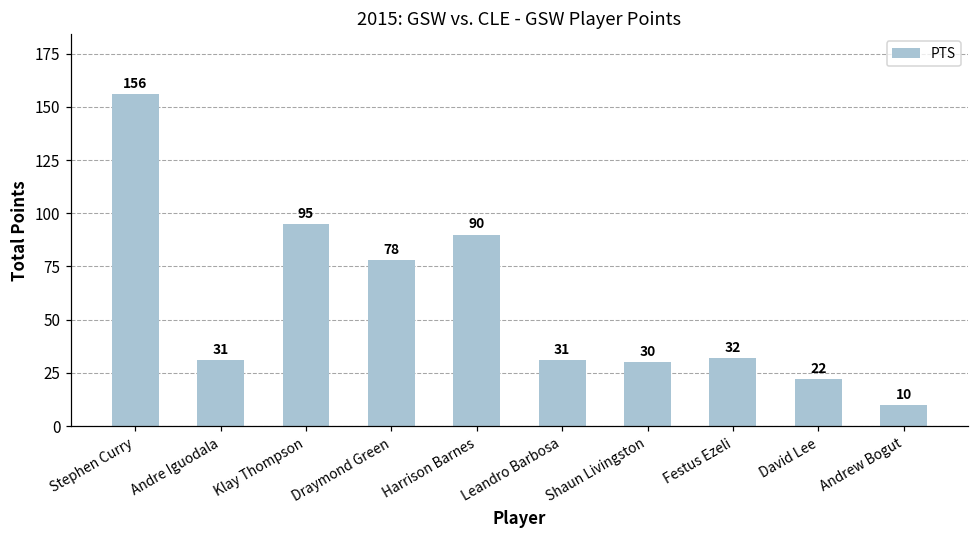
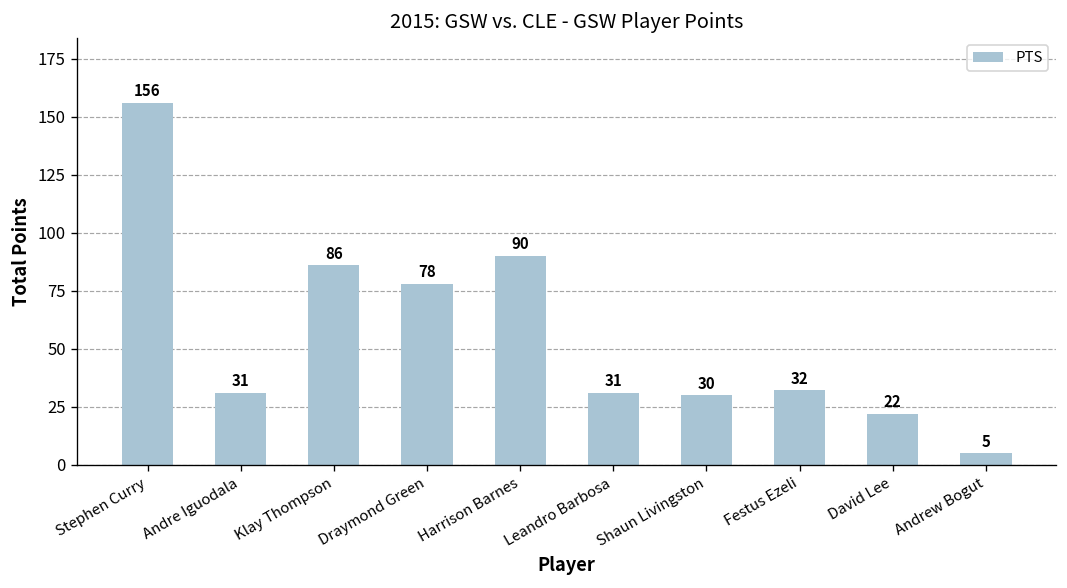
  {
    "Stephen Curry": 156,
    "Andre Iguodala": 31,
-   "Klay Thompson": 95,
+   "Klay Thompson": 86,
    "Draymond Green": 78,
    "Harrison Barnes": 90,
    "Leandro Barbosa": 31,
    "Shaun Livingston": 30,
    "Festus Ezeli": 32,
    "David Lee": 22,
-   "Andrew Bogut": 10
+   "Andrew Bogut": 5
  }
